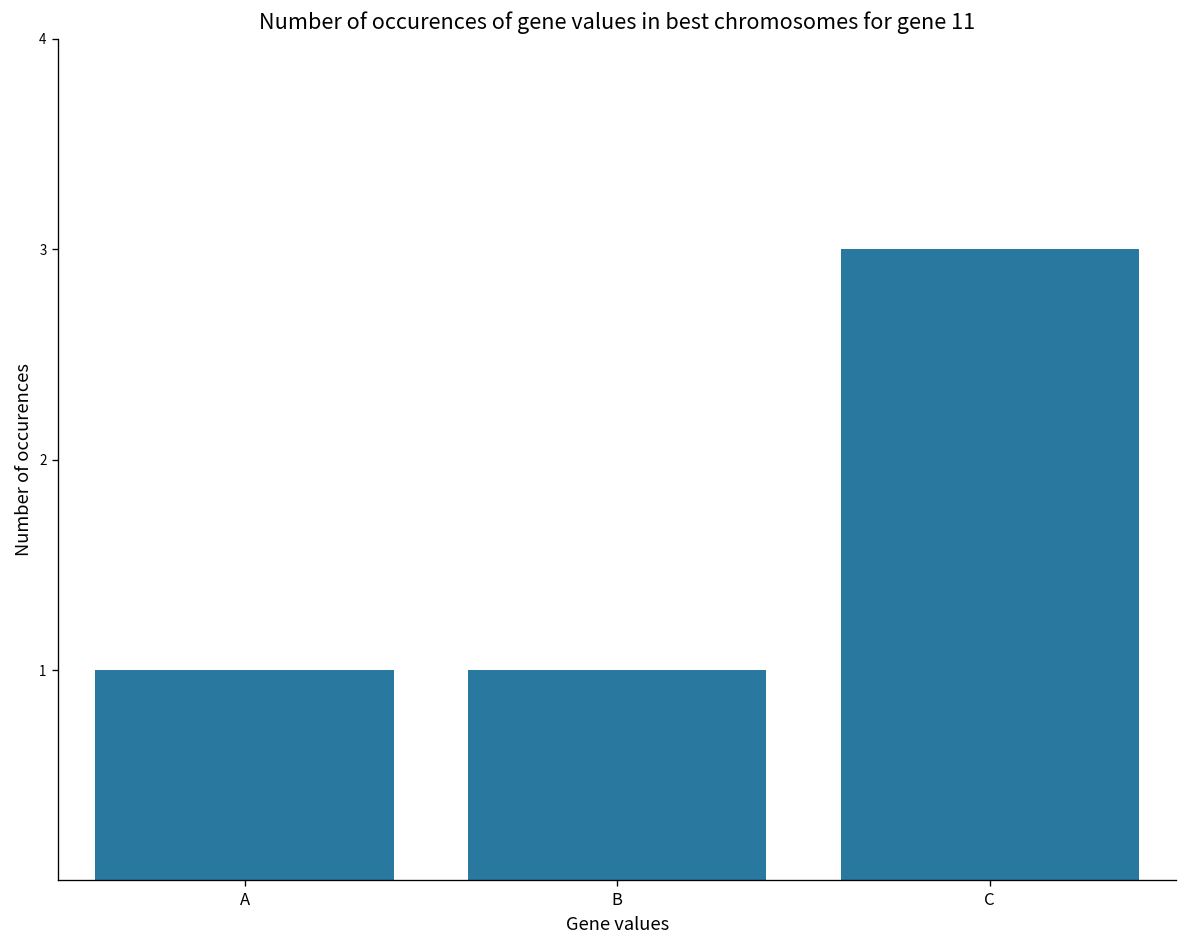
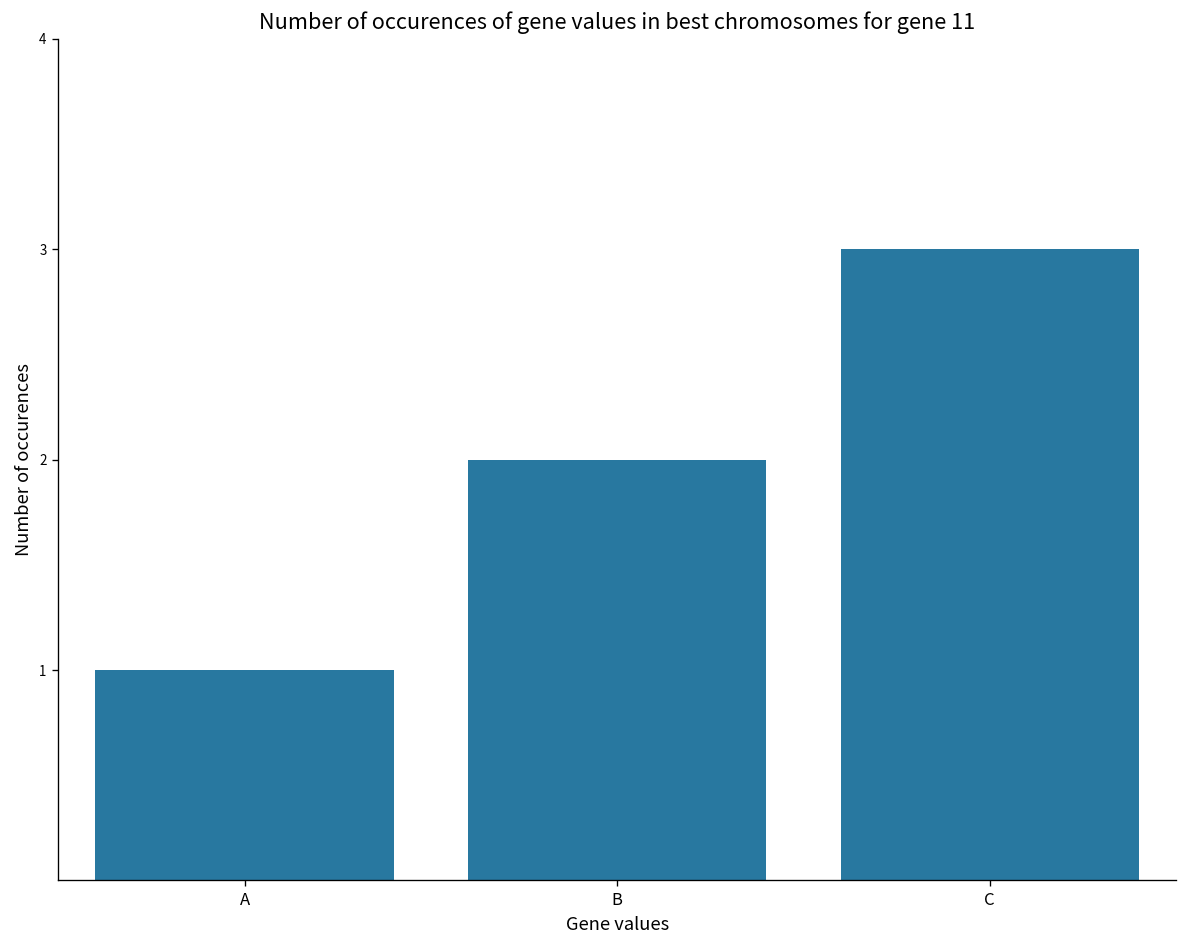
  {
    "A": 1,
-   "B": 1,
+   "B": 2,
    "C": 3
  }
